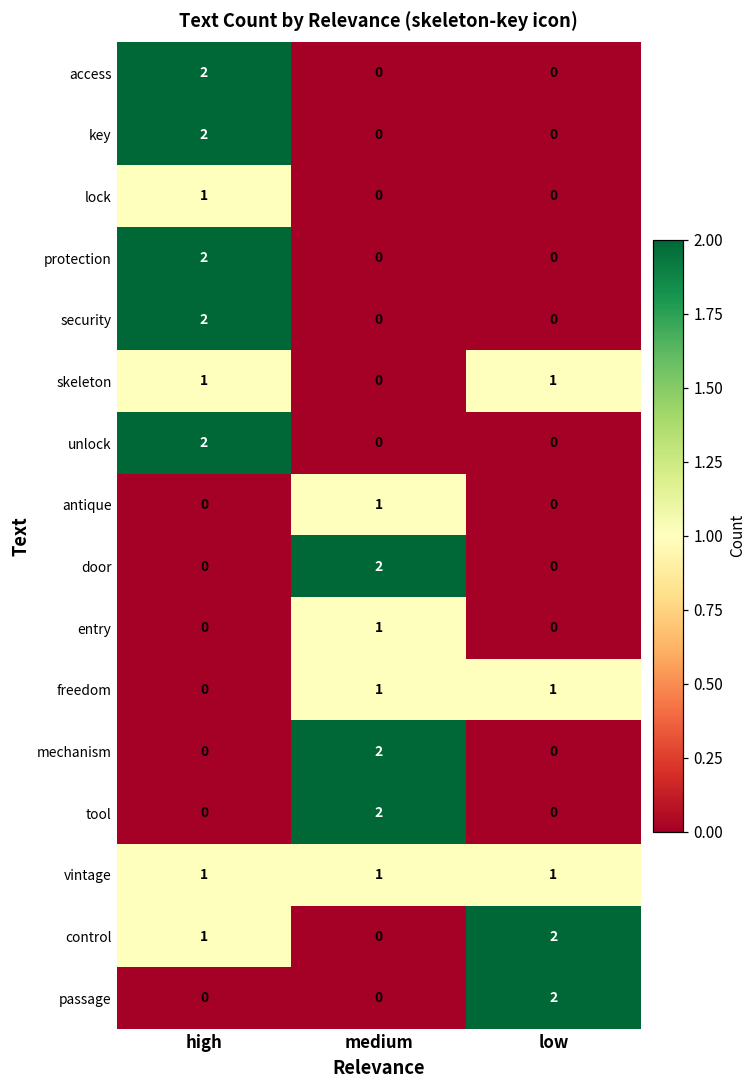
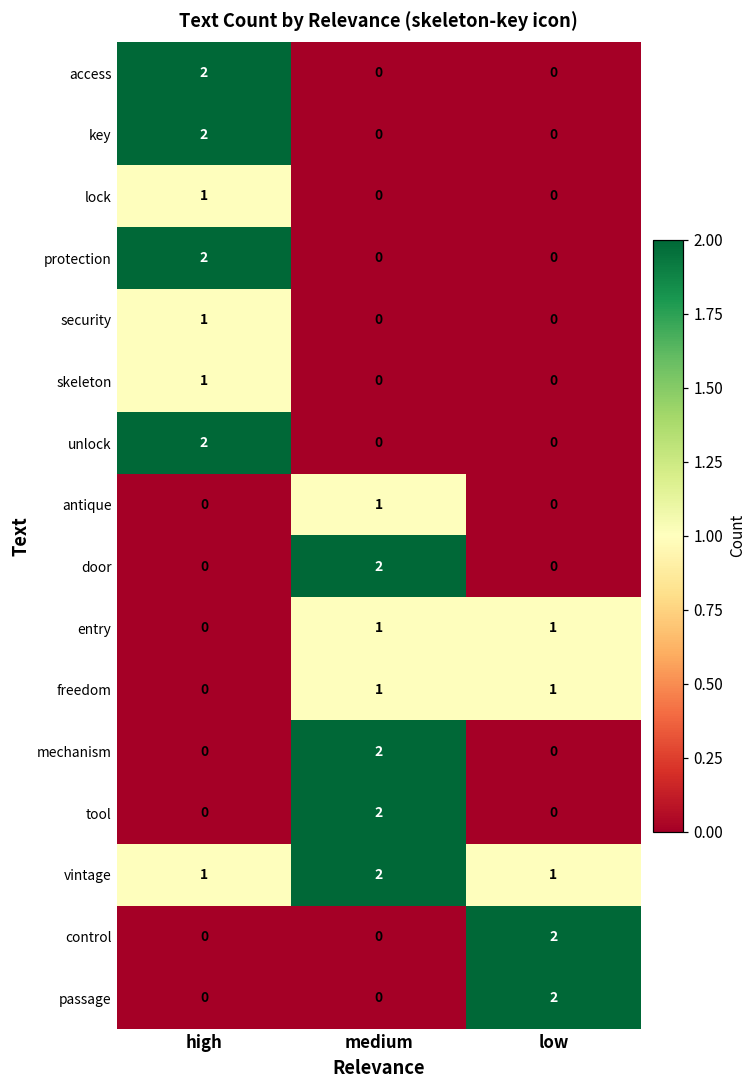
  {
    "access": {
      "high": 2,
      "medium": 0,
      "low": 0
    },
    "key": {
      "high": 2,
      "medium": 0,
      "low": 0
    },
    "lock": {
      "high": 1,
      "medium": 0,
      "low": 0
    },
    "protection": {
      "high": 2,
      "medium": 0,
      "low": 0
    },
    "security": {
-     "high": 2,
+     "high": 1,
      "medium": 0,
      "low": 0
    },
    "skeleton": {
      "high": 1,
      "medium": 0,
-     "low": 1
+     "low": 0
    },
    "unlock": {
      "high": 2,
      "medium": 0,
      "low": 0
    },
    "antique": {
      "high": 0,
      "medium": 1,
      "low": 0
    },
    "door": {
      "high": 0,
      "medium": 2,
      "low": 0
    },
    "entry": {
      "high": 0,
      "medium": 1,
-     "low": 0
+     "low": 1
    },
    "freedom": {
      "high": 0,
      "medium": 1,
      "low": 1
    },
    "mechanism": {
      "high": 0,
      "medium": 2,
      "low": 0
    },
    "tool": {
      "high": 0,
      "medium": 2,
      "low": 0
    },
    "vintage": {
      "high": 1,
-     "medium": 1,
+     "medium": 2,
      "low": 1
    },
    "control": {
-     "high": 1,
+     "high": 0,
      "medium": 0,
      "low": 2
    },
    "passage": {
      "high": 0,
      "medium": 0,
      "low": 2
    }
  }
